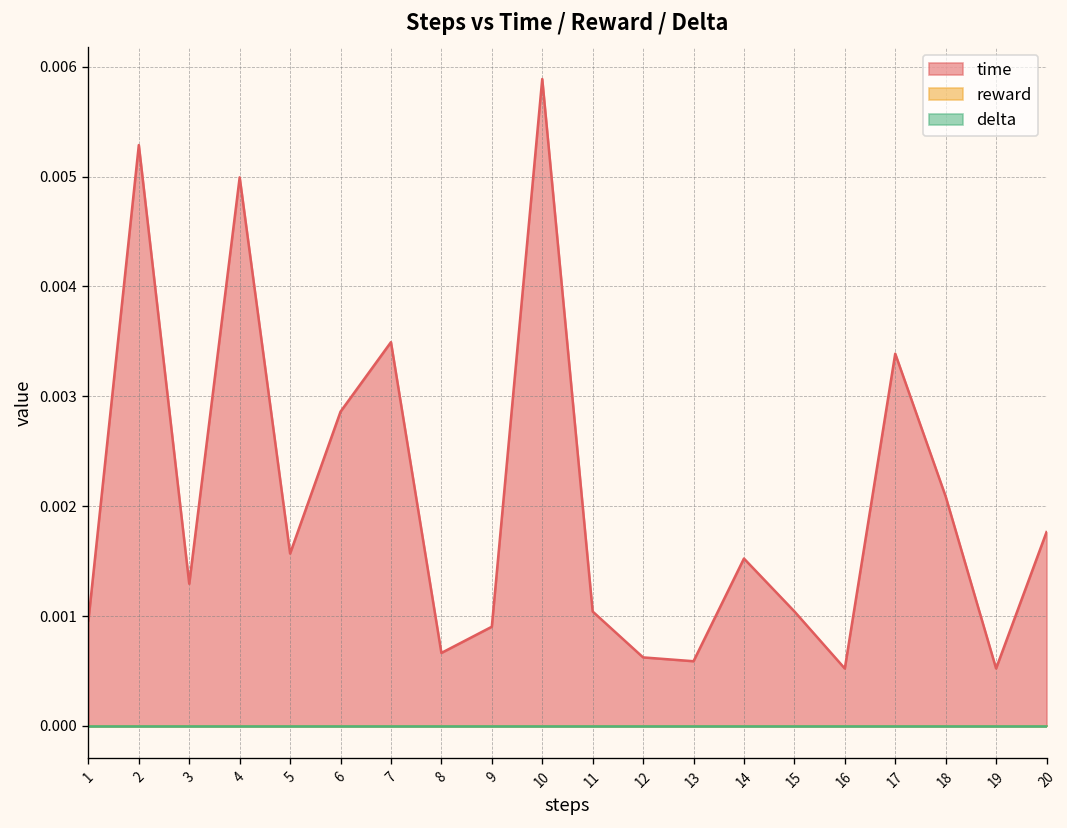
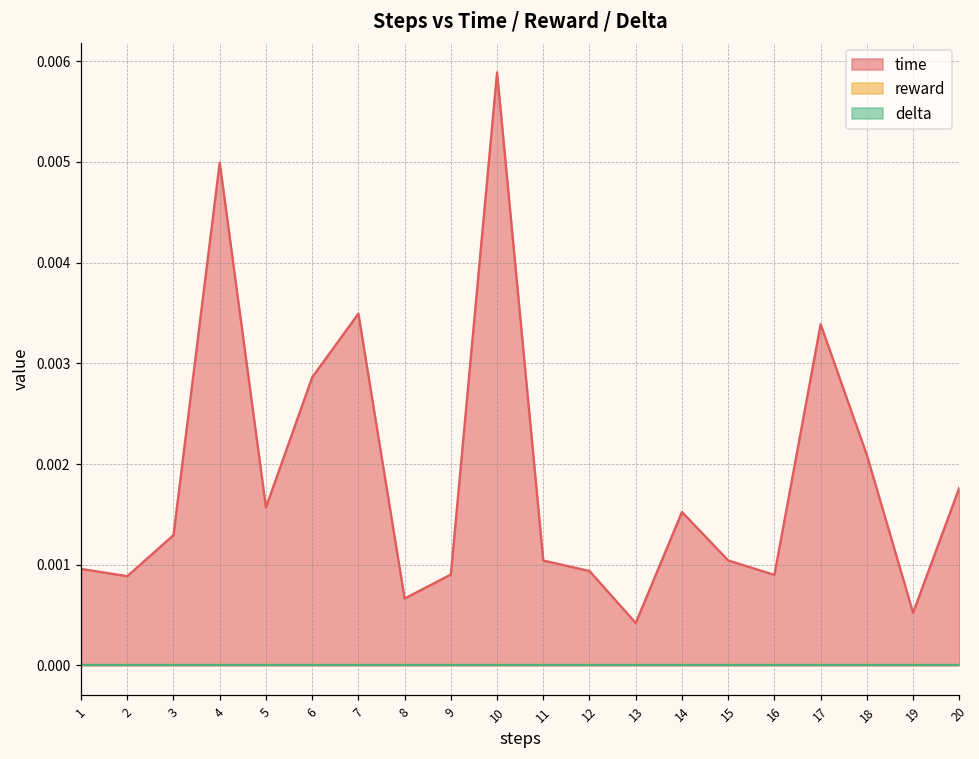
  {
    "time": {
      "1": 0.0010,
-     "2": 0.0053,
+     "2": 0.0009,
      "3": 0.0013,
      "4": 0.0050,
      "5": 0.0016,
      "6": 0.0029,
      "7": 0.0035,
      "8": 0.0007,
      "9": 0.0009,
      "10": 0.0059,
      "11": 0.0010,
-     "12": 0.0006,
-     "13": 0.0006,
+     "12": 0.0009,
+     "13": 0.0004,
      "14": 0.0015,
      "15": 0.0010,
-     "16": 0.0005,
+     "16": 0.0009,
      "17": 0.0034,
      "18": 0.0021,
      "19": 0.0005,
      "20": 0.0018
    },
    "delta": {
      "1": 0.0000,
      "2": 0.0000,
      "3": 0.0000,
      "4": 0.0000,
      "5": 0.0000,
      "6": 0.0000,
      "7": 0.0000,
      "8": 0.0000,
      "9": 0.0000,
      "10": 0.0000,
      "11": 0.0000,
      "12": 0.0000,
      "13": 0.0000,
      "14": 0.0000,
      "15": 0.0000,
      "16": 0.0000,
      "17": 0.0000,
      "18": 0.0000,
      "19": 0.0000,
      "20": 0.0000
    }
  }
